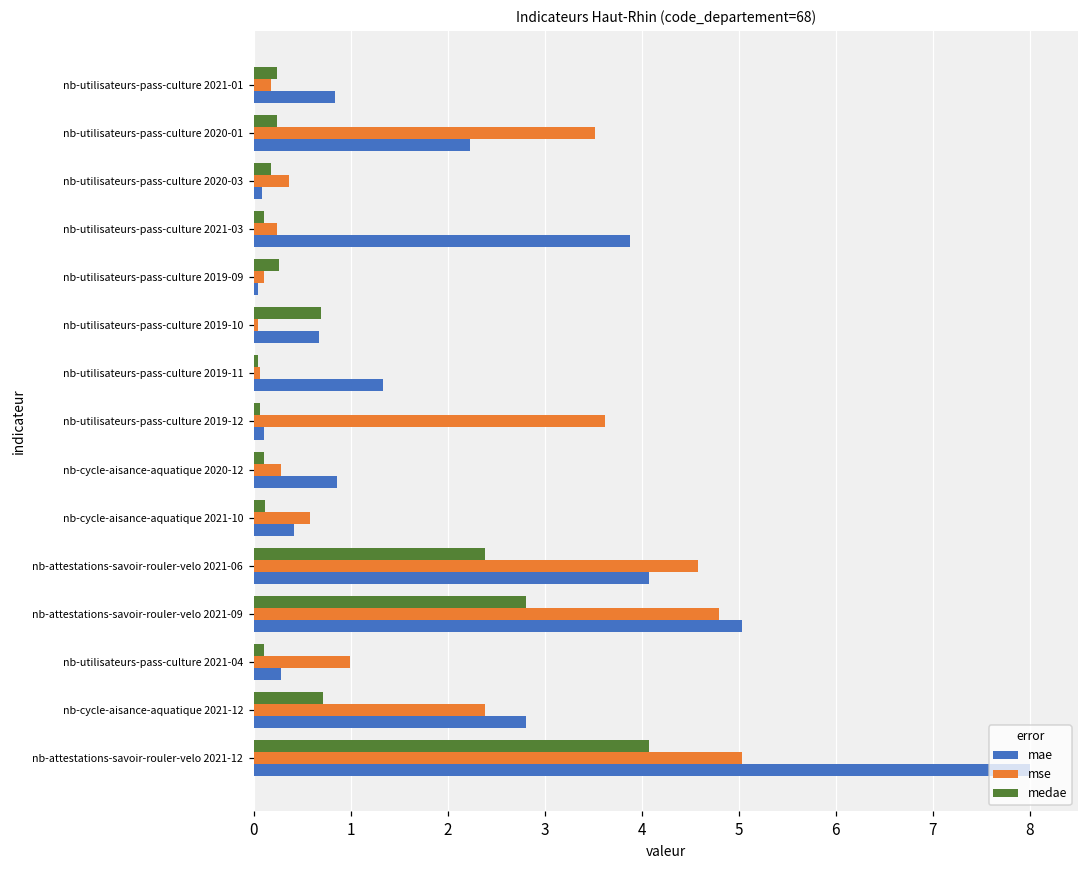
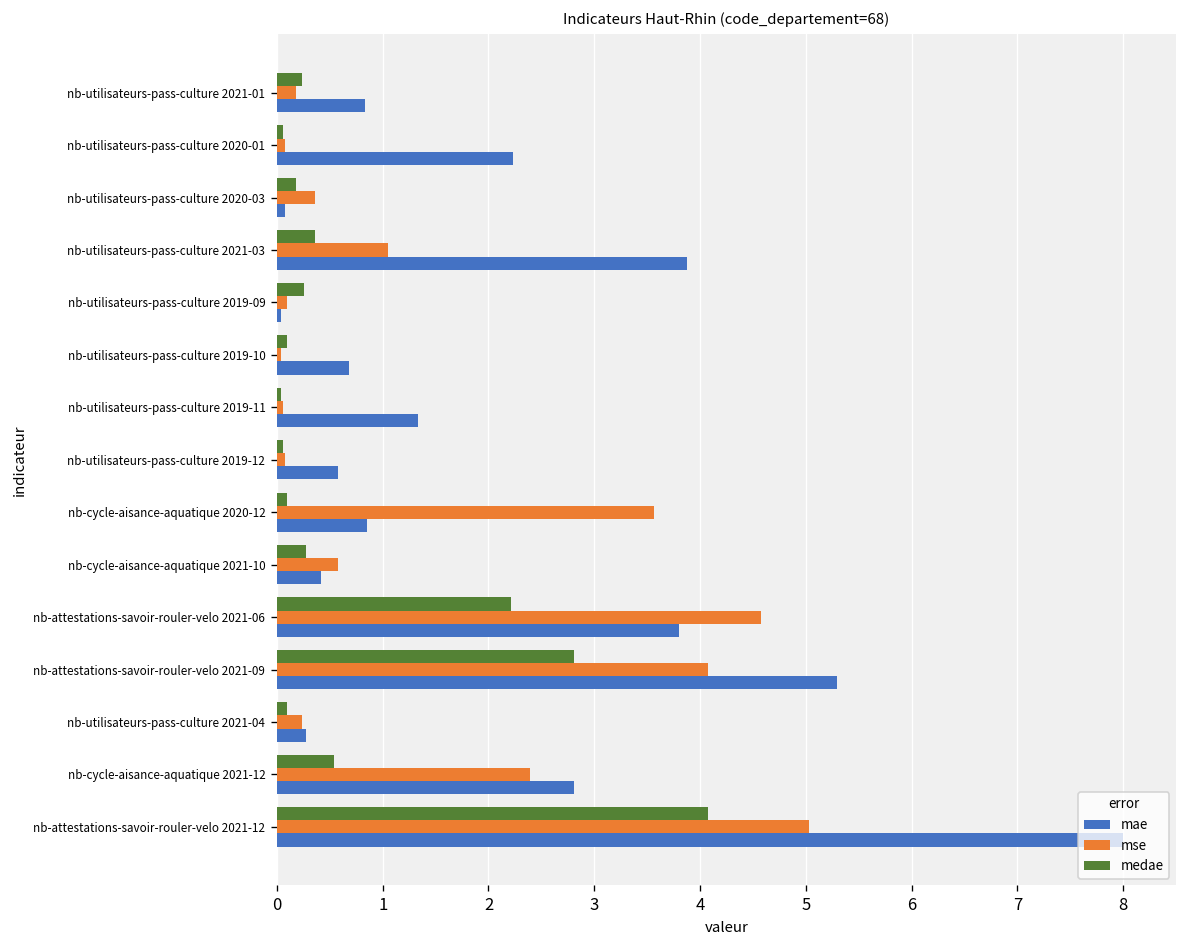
  {
    "mae": {
      "nb-utilisateurs-pass-culture 2021-01": 0.8,
      "nb-utilisateurs-pass-culture 2020-01": 2.2,
      "nb-utilisateurs-pass-culture 2020-03": 0.1,
      "nb-utilisateurs-pass-culture 2021-03": 3.9,
      "nb-utilisateurs-pass-culture 2019-09": 0.0,
      "nb-utilisateurs-pass-culture 2019-10": 0.7,
      "nb-utilisateurs-pass-culture 2019-11": 1.3,
-     "nb-utilisateurs-pass-culture 2019-12": 0.1,
+     "nb-utilisateurs-pass-culture 2019-12": 0.6,
      "nb-cycle-aisance-aquatique 2020-12": 0.9,
      "nb-cycle-aisance-aquatique 2021-10": 0.4,
-     "nb-attestations-savoir-rouler-velo 2021-06": 4.1,
-     "nb-attestations-savoir-rouler-velo 2021-09": 5.0,
+     "nb-attestations-savoir-rouler-velo 2021-06": 3.8,
+     "nb-attestations-savoir-rouler-velo 2021-09": 5.3,
      "nb-utilisateurs-pass-culture 2021-04": 0.3,
      "nb-cycle-aisance-aquatique 2021-12": 2.8
    },
    "mse": {
      "nb-utilisateurs-pass-culture 2021-01": 0.2,
-     "nb-utilisateurs-pass-culture 2020-01": 3.5,
+     "nb-utilisateurs-pass-culture 2020-01": 0.1,
      "nb-utilisateurs-pass-culture 2020-03": 0.4,
-     "nb-utilisateurs-pass-culture 2021-03": 0.2,
+     "nb-utilisateurs-pass-culture 2021-03": 1.1,
      "nb-utilisateurs-pass-culture 2019-09": 0.1,
      "nb-utilisateurs-pass-culture 2019-10": 0.0,
      "nb-utilisateurs-pass-culture 2019-11": 0.1,
-     "nb-utilisateurs-pass-culture 2019-12": 3.6,
-     "nb-cycle-aisance-aquatique 2020-12": 0.3,
+     "nb-utilisateurs-pass-culture 2019-12": 0.1,
+     "nb-cycle-aisance-aquatique 2020-12": 3.6,
      "nb-cycle-aisance-aquatique 2021-10": 0.6,
      "nb-attestations-savoir-rouler-velo 2021-06": 4.6,
-     "nb-attestations-savoir-rouler-velo 2021-09": 4.8,
-     "nb-utilisateurs-pass-culture 2021-04": 1.0,
+     "nb-attestations-savoir-rouler-velo 2021-09": 4.1,
+     "nb-utilisateurs-pass-culture 2021-04": 0.2,
      "nb-cycle-aisance-aquatique 2021-12": 2.4,
      "nb-attestations-savoir-rouler-velo 2021-12": 5.0
    },
    "medae": {
      "nb-utilisateurs-pass-culture 2021-01": 0.2,
-     "nb-utilisateurs-pass-culture 2020-01": 0.2,
+     "nb-utilisateurs-pass-culture 2020-01": 0.1,
      "nb-utilisateurs-pass-culture 2020-03": 0.2,
-     "nb-utilisateurs-pass-culture 2021-03": 0.1,
+     "nb-utilisateurs-pass-culture 2021-03": 0.4,
      "nb-utilisateurs-pass-culture 2019-09": 0.3,
-     "nb-utilisateurs-pass-culture 2019-10": 0.7,
+     "nb-utilisateurs-pass-culture 2019-10": 0.1,
      "nb-utilisateurs-pass-culture 2019-11": 0.0,
      "nb-utilisateurs-pass-culture 2019-12": 0.1,
      "nb-cycle-aisance-aquatique 2020-12": 0.1,
-     "nb-cycle-aisance-aquatique 2021-10": 0.1,
-     "nb-attestations-savoir-rouler-velo 2021-06": 2.4,
+     "nb-cycle-aisance-aquatique 2021-10": 0.3,
+     "nb-attestations-savoir-rouler-velo 2021-06": 2.2,
      "nb-attestations-savoir-rouler-velo 2021-09": 2.8,
      "nb-utilisateurs-pass-culture 2021-04": 0.1,
-     "nb-cycle-aisance-aquatique 2021-12": 0.7,
+     "nb-cycle-aisance-aquatique 2021-12": 0.5,
      "nb-attestations-savoir-rouler-velo 2021-12": 4.1
    }
  }
